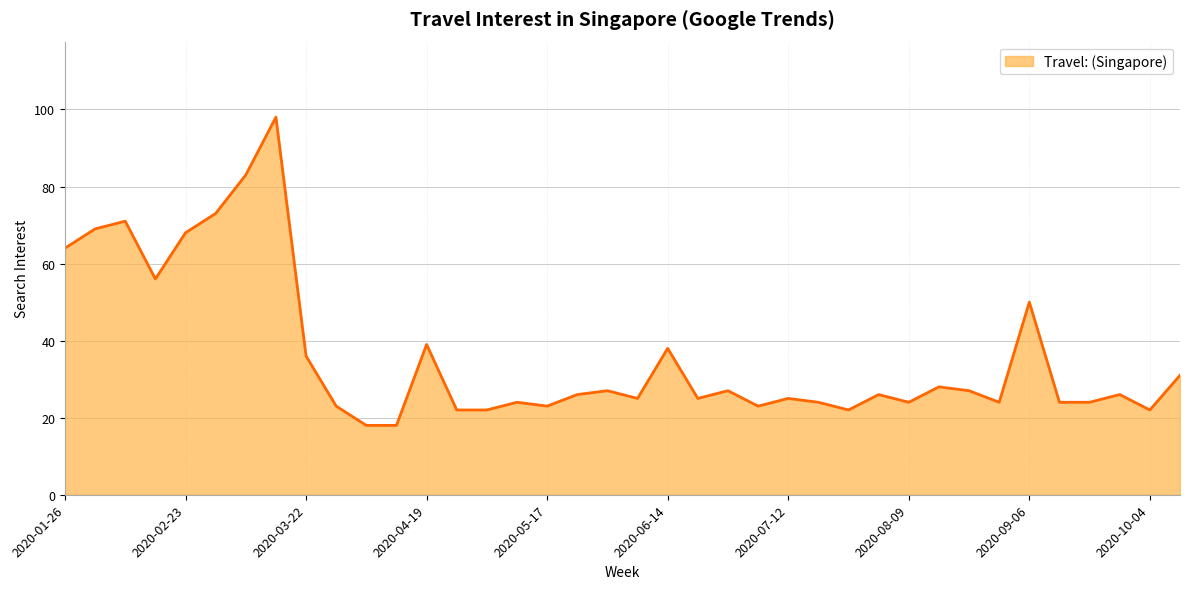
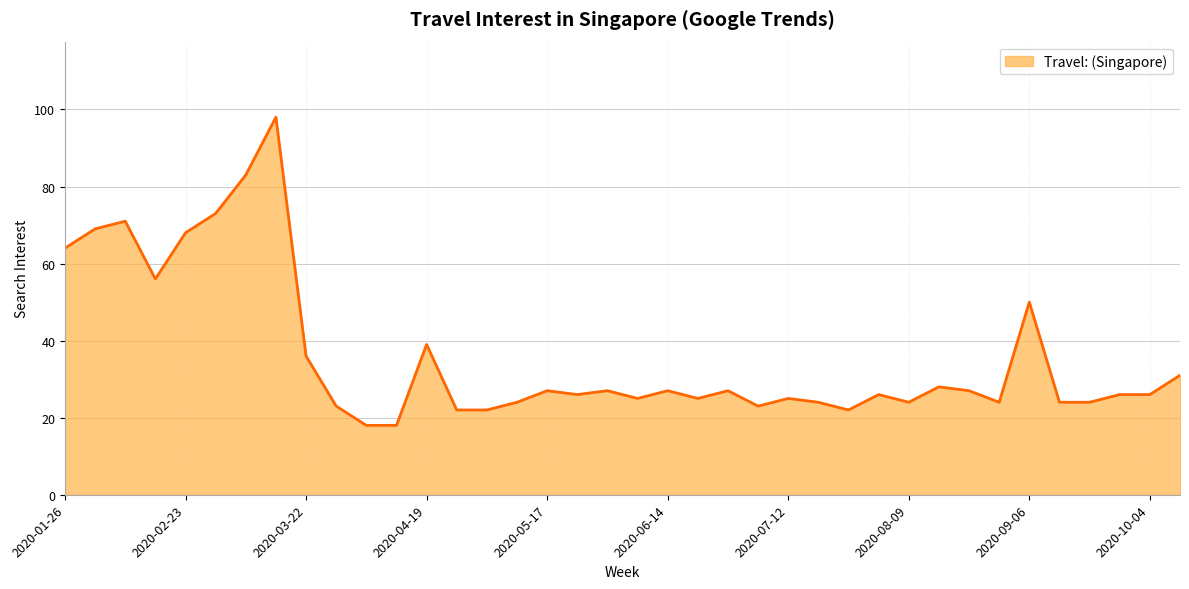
  {
    "2020-01-26": 64,
    "2020-02-23": 68,
    "2020-03-22": 36,
    "2020-04-19": 39,
-   "2020-05-17": 23,
-   "2020-06-14": 38,
+   "2020-05-17": 27,
+   "2020-06-14": 27,
    "2020-07-12": 25,
    "2020-08-09": 24,
    "2020-09-06": 50,
-   "2020-10-04": 22
+   "2020-10-04": 26
  }
